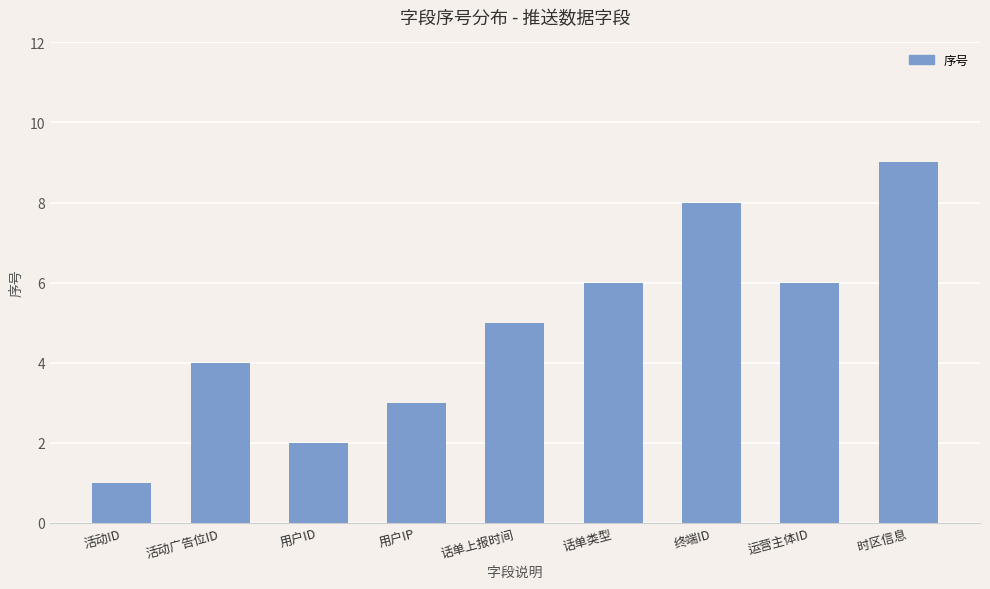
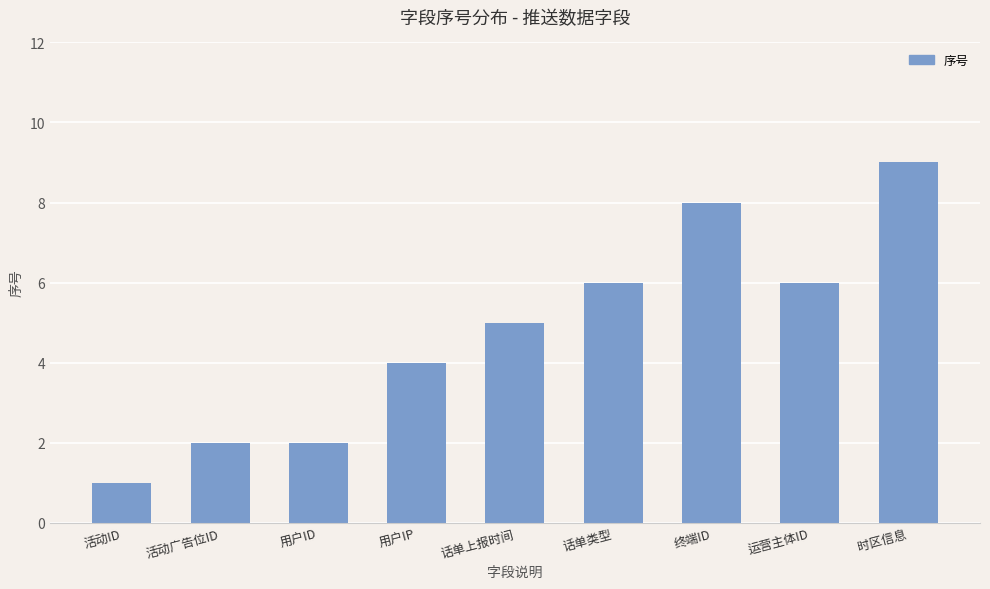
  {
    "活动ID": 1,
-   "活动广告位ID": 4,
+   "活动广告位ID": 2,
    "用户ID": 2,
-   "用户IP": 3,
+   "用户IP": 4,
    "话单上报时间": 5,
    "话单类型": 6,
    "终端ID": 8,
    "运营主体ID": 6,
    "时区信息": 9
  }
